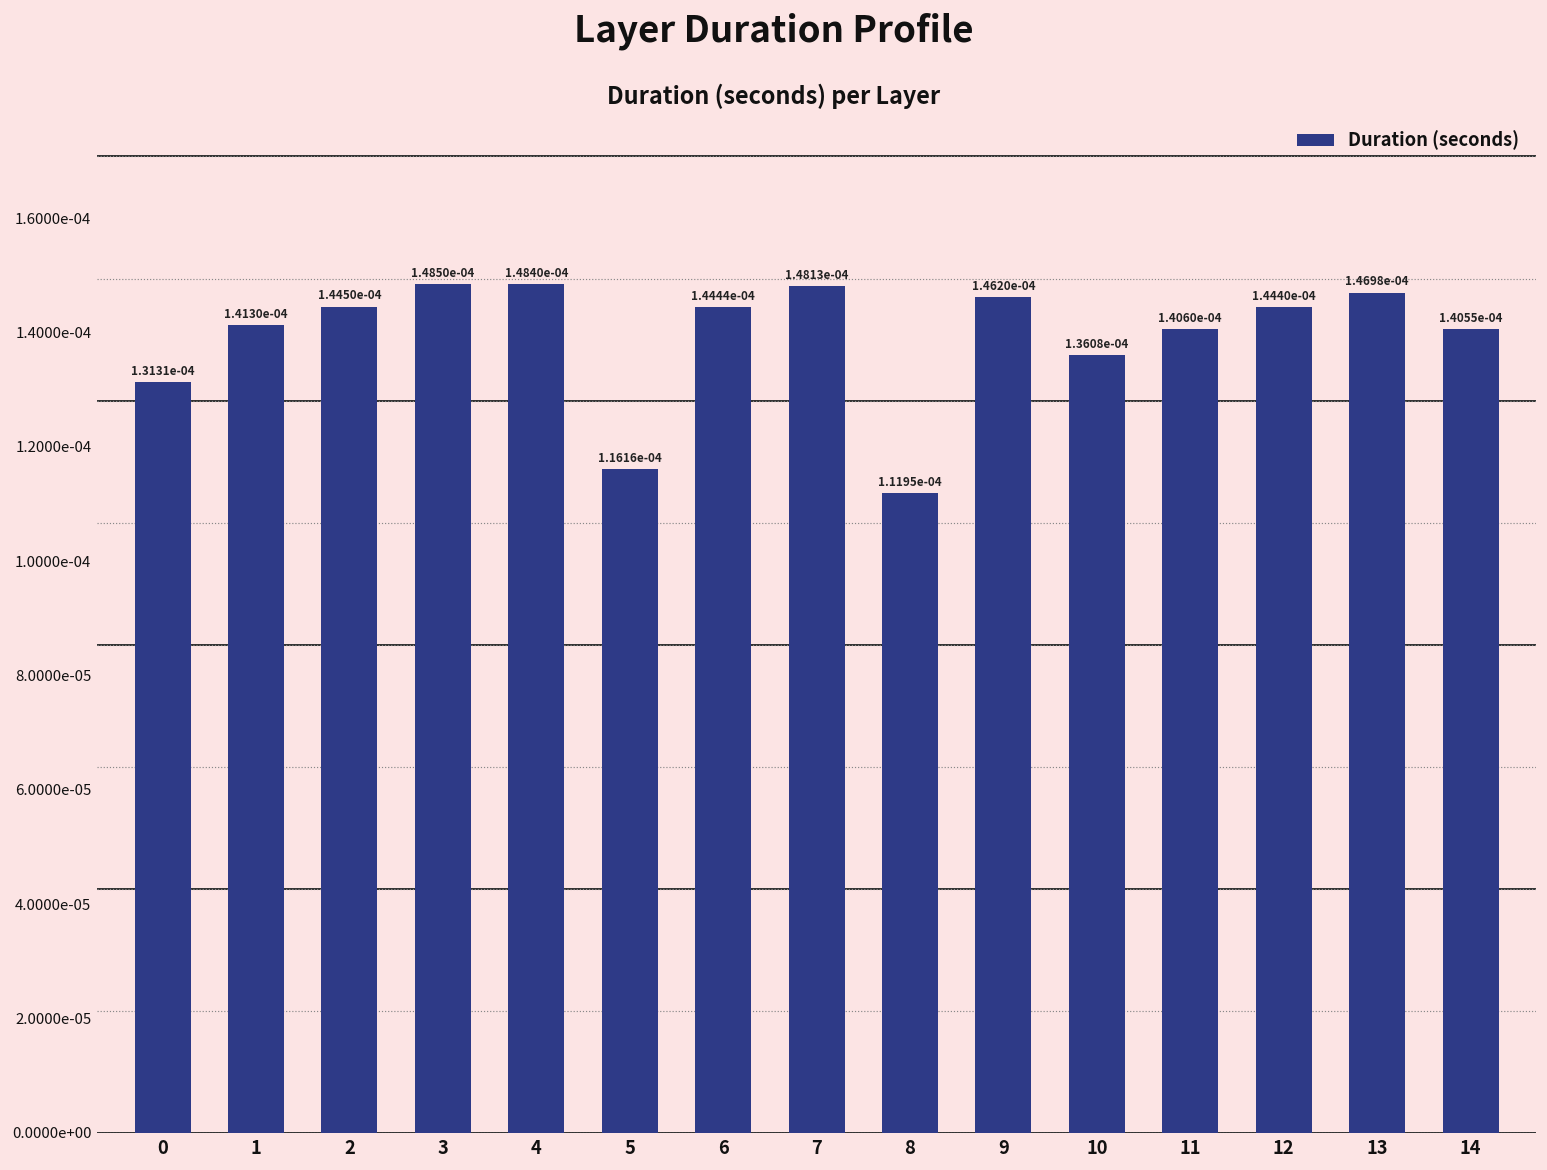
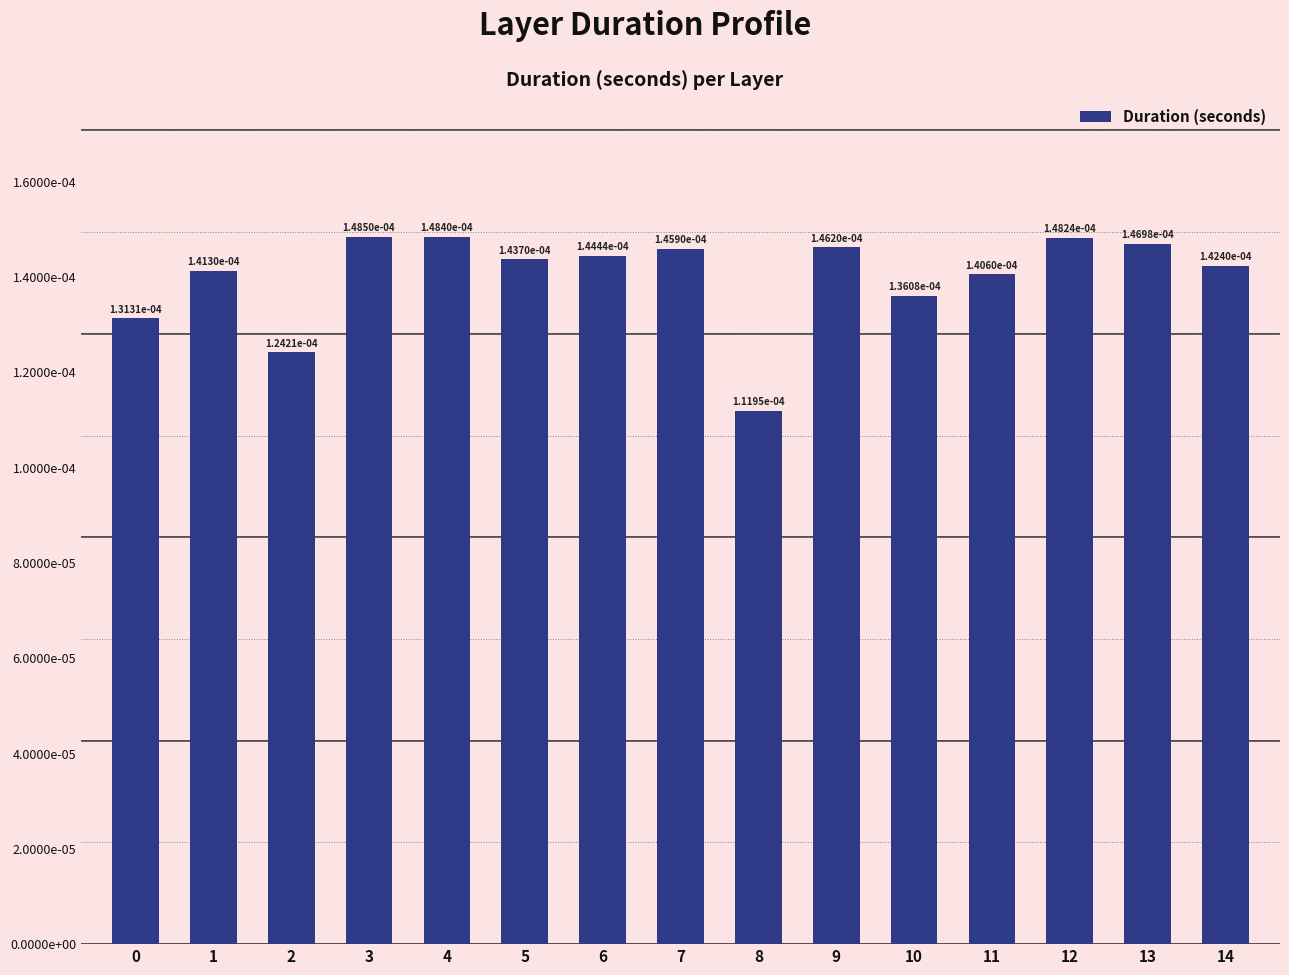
  {
    "0": "1.3131e-04",
    "1": "1.4130e-04",
-   "2": "1.4450e-04",
+   "2": "1.2421e-04",
    "3": "1.4850e-04",
    "4": "1.4840e-04",
-   "5": "1.1616e-04",
+   "5": "1.4370e-04",
    "6": "1.4444e-04",
-   "7": "1.4813e-04",
+   "7": "1.4590e-04",
    "8": "1.1195e-04",
    "9": "1.4620e-04",
    "10": "1.3608e-04",
    "11": "1.4060e-04",
-   "12": "1.4440e-04",
+   "12": "1.4824e-04",
    "13": "1.4698e-04",
-   "14": "1.4055e-04"
+   "14": "1.4240e-04"
  }
